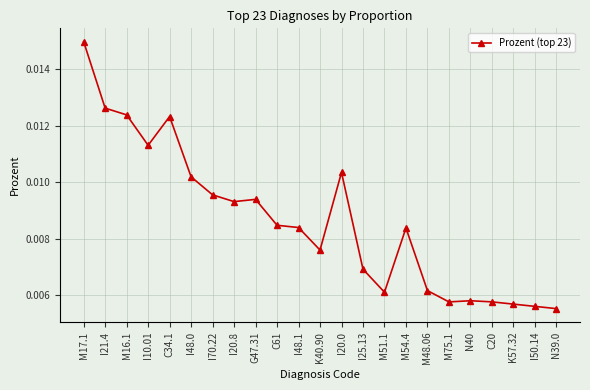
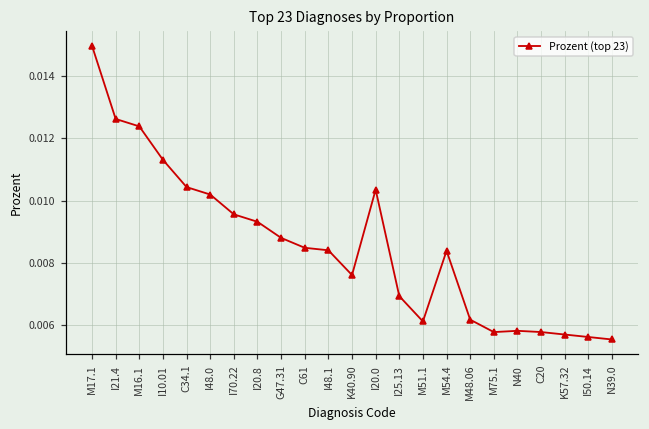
  {
    "M17.1": 0.0150,
    "I21.4": 0.0126,
    "M16.1": 0.0124,
    "I10.01": 0.0113,
-   "C34.1": 0.0123,
+   "C34.1": 0.0104,
    "I48.0": 0.0102,
    "I70.22": 0.0096,
    "I20.8": 0.0093,
-   "G47.31": 0.0094,
+   "G47.31": 0.0088,
    "C61": 0.0085,
    "I48.1": 0.0084,
    "K40.90": 0.0076,
    "I20.0": 0.0103,
    "I25.13": 0.0069,
    "M51.1": 0.0061,
    "M54.4": 0.0084,
    "M48.06": 0.0062,
    "M75.1": 0.0058,
    "N40": 0.0058,
    "C20": 0.0058,
    "K57.32": 0.0057,
    "I50.14": 0.0056,
    "N39.0": 0.0055
  }
